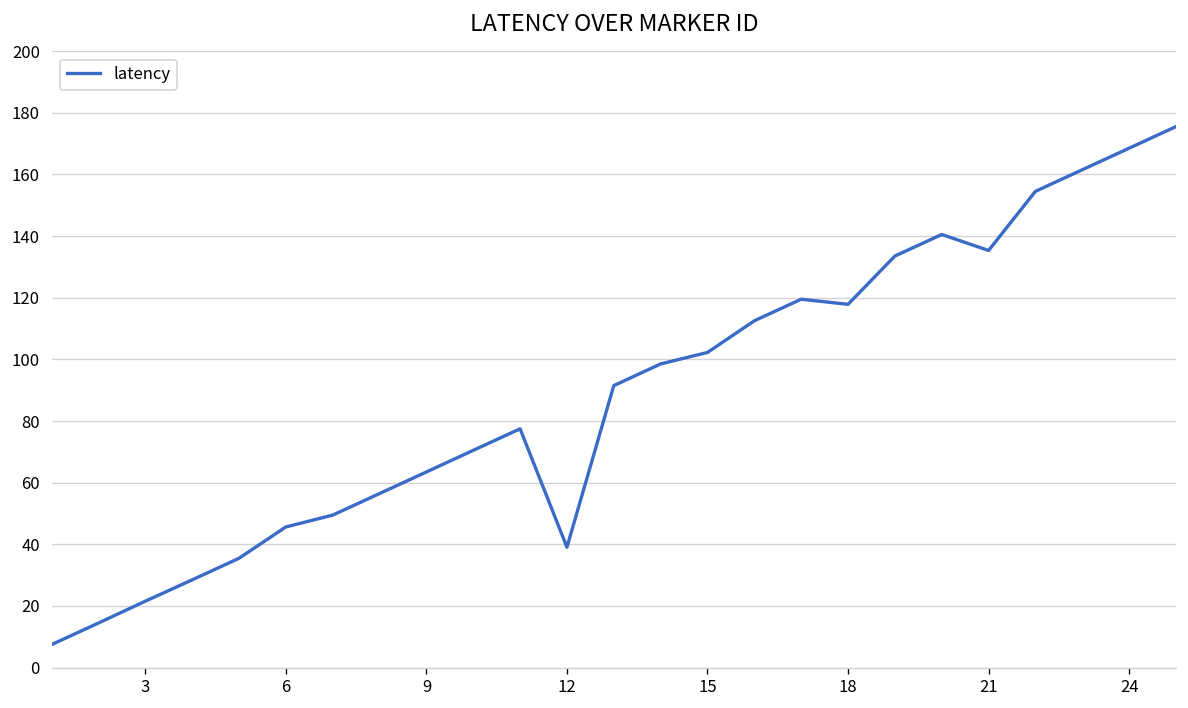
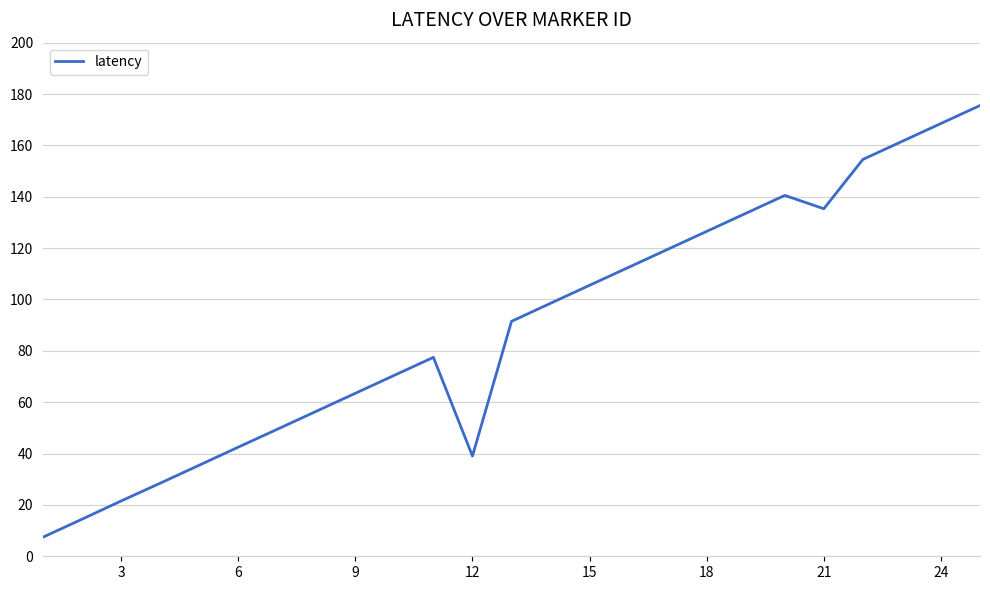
  {
    "3": 22,
-   "6": 46,
+   "6": 42,
    "9": 63,
    "12": 39,
-   "15": 102,
-   "18": 118,
+   "15": 106,
+   "18": 127,
    "21": 135,
    "24": 169
  }
